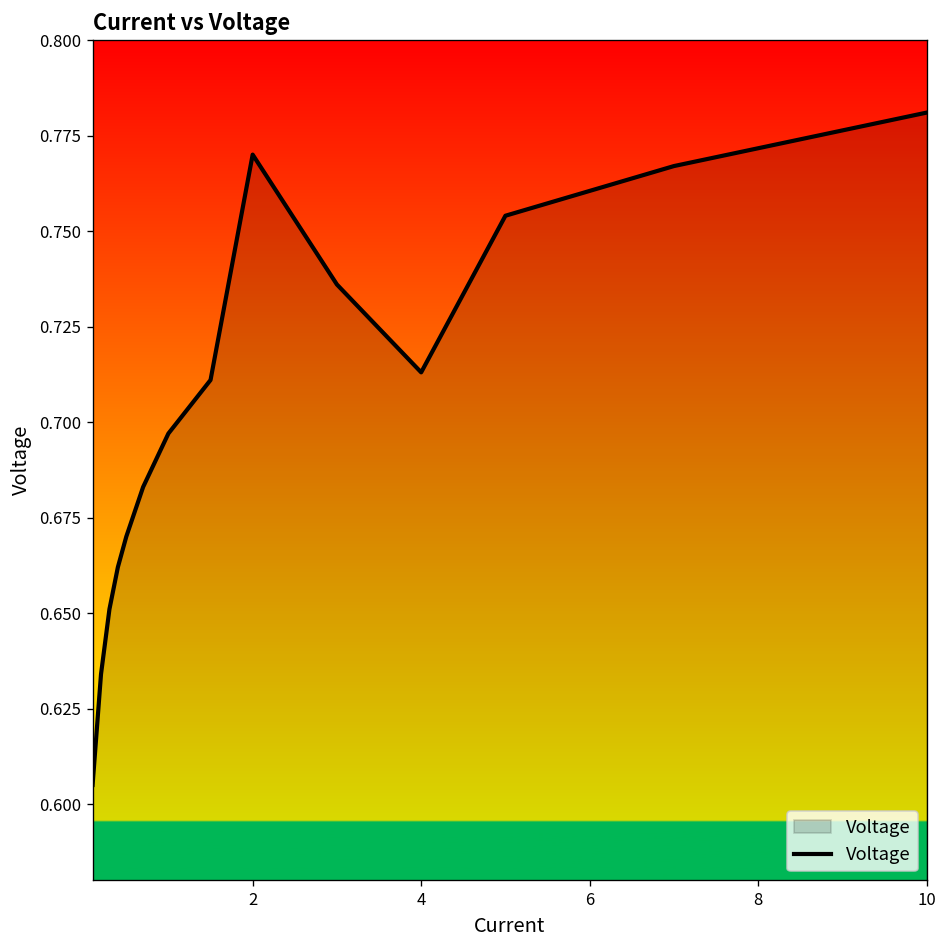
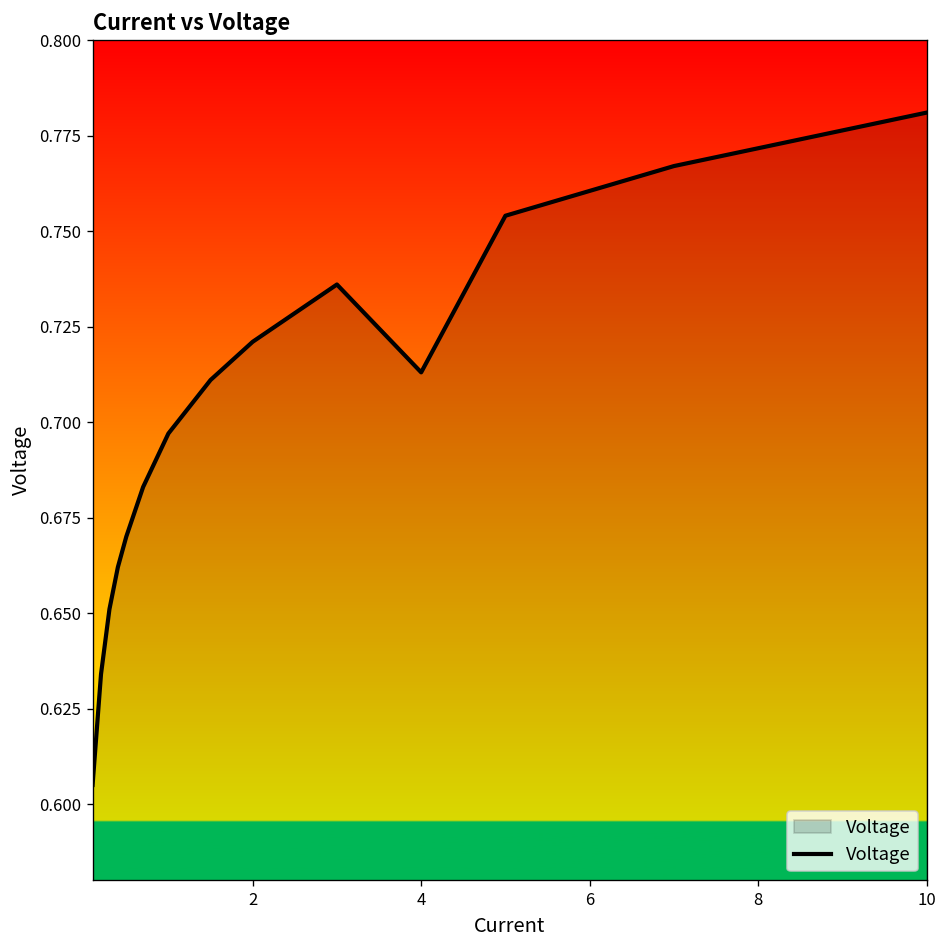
  {
-   "2": 0.770,
+   "2": 0.721,
    "4": 0.713,
    "10": 0.781
  }
